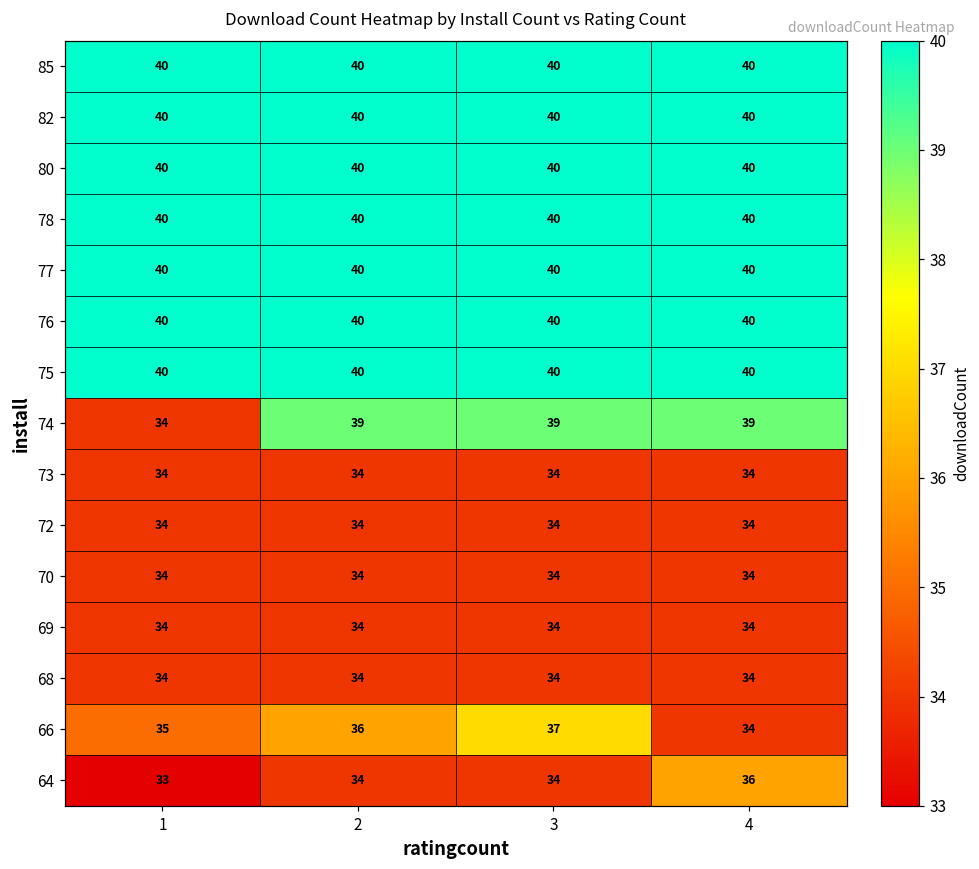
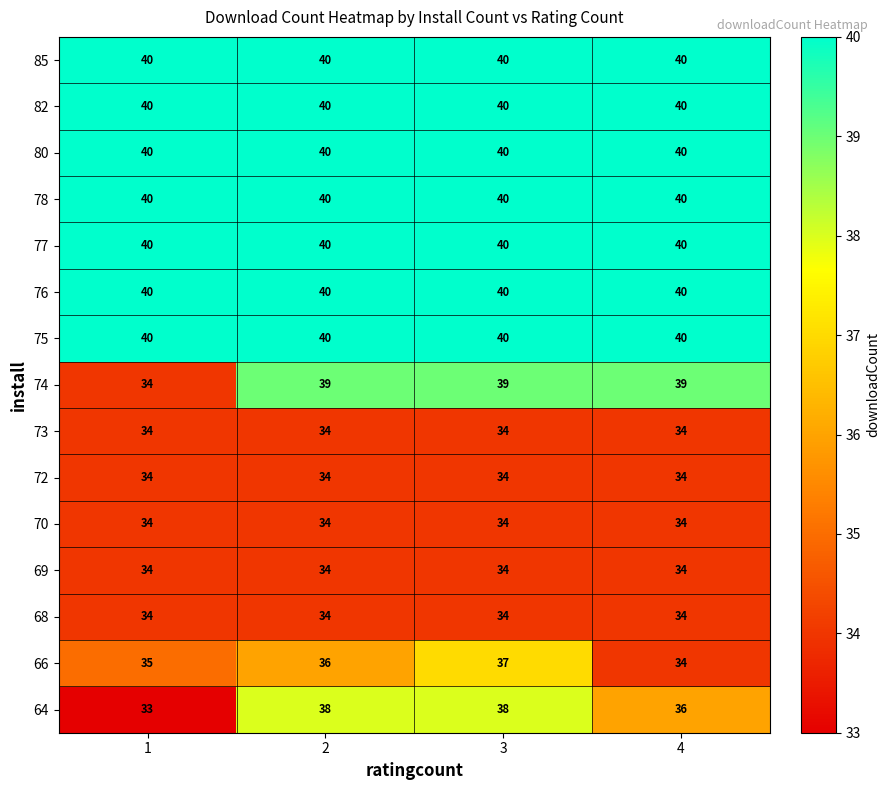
  {
    "85": {
      "1": 40,
      "2": 40,
      "3": 40,
      "4": 40
    },
    "82": {
      "1": 40,
      "2": 40,
      "3": 40,
      "4": 40
    },
    "80": {
      "1": 40,
      "2": 40,
      "3": 40,
      "4": 40
    },
    "78": {
      "1": 40,
      "2": 40,
      "3": 40,
      "4": 40
    },
    "77": {
      "1": 40,
      "2": 40,
      "3": 40,
      "4": 40
    },
    "76": {
      "1": 40,
      "2": 40,
      "3": 40,
      "4": 40
    },
    "75": {
      "1": 40,
      "2": 40,
      "3": 40,
      "4": 40
    },
    "74": {
      "1": 34,
      "2": 39,
      "3": 39,
      "4": 39
    },
    "73": {
      "1": 34,
      "2": 34,
      "3": 34,
      "4": 34
    },
    "72": {
      "1": 34,
      "2": 34,
      "3": 34,
      "4": 34
    },
    "70": {
      "1": 34,
      "2": 34,
      "3": 34,
      "4": 34
    },
    "69": {
      "1": 34,
      "2": 34,
      "3": 34,
      "4": 34
    },
    "68": {
      "1": 34,
      "2": 34,
      "3": 34,
      "4": 34
    },
    "66": {
      "1": 35,
      "2": 36,
      "3": 37,
      "4": 34
    },
    "64": {
      "1": 33,
-     "2": 34,
-     "3": 34,
+     "2": 38,
+     "3": 38,
      "4": 36
    }
  }
